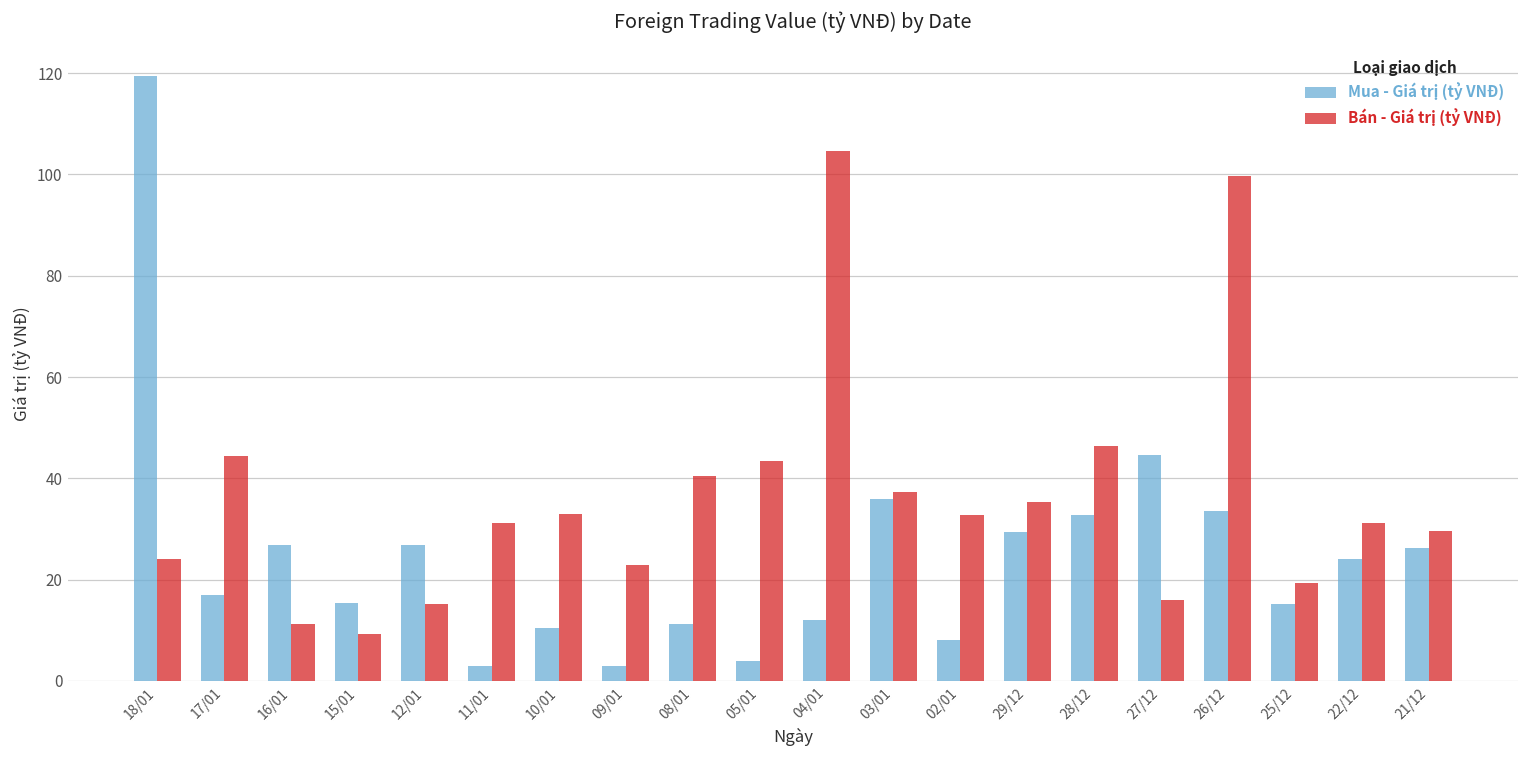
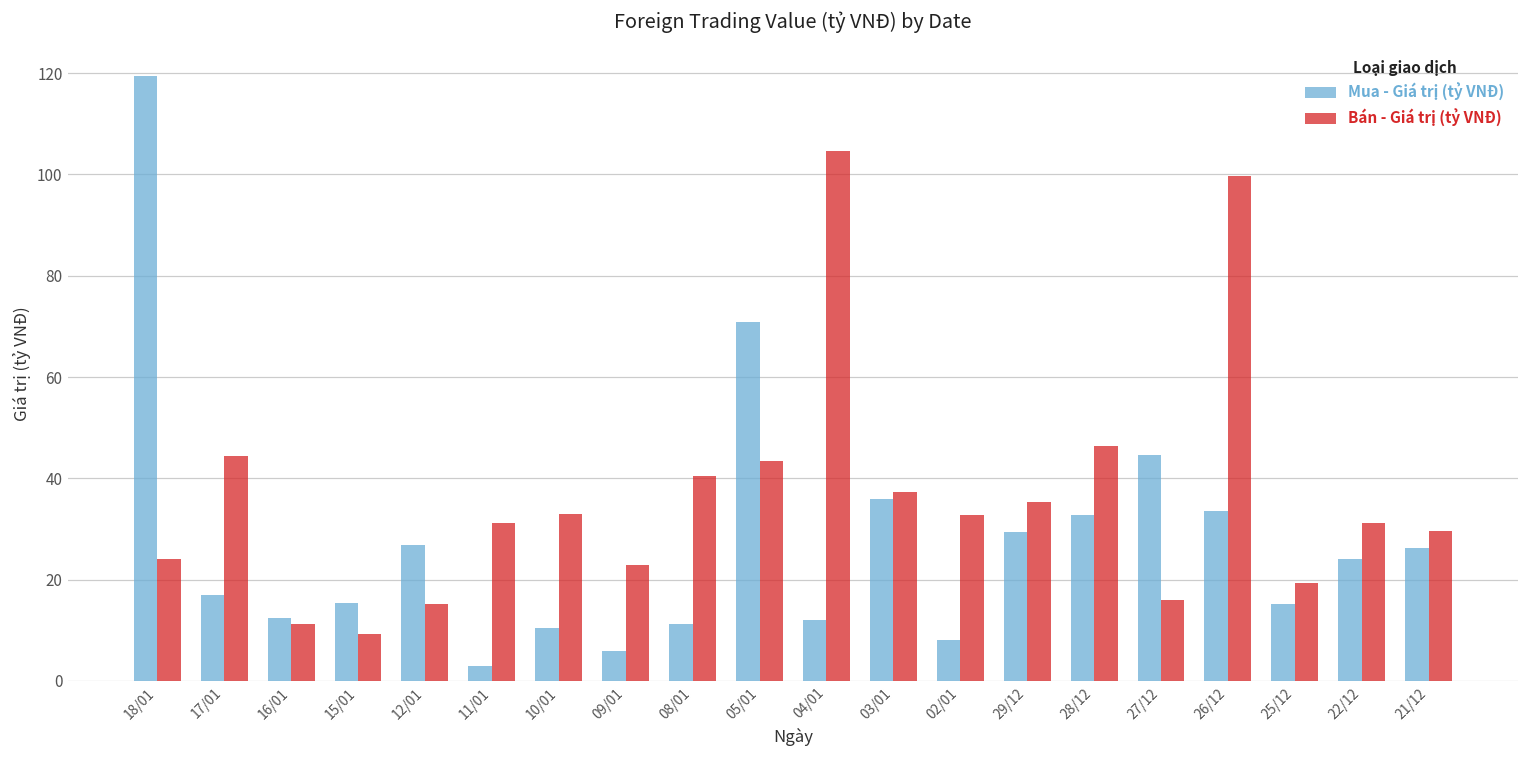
  {
    "Mua - Giá trị (tỷ VNĐ)": {
      "18/01": 119,
      "17/01": 17,
-     "16/01": 27,
+     "16/01": 12,
      "15/01": 15,
      "12/01": 27,
      "11/01": 3,
      "10/01": 10,
-     "09/01": 3,
+     "09/01": 6,
      "08/01": 11,
-     "05/01": 4,
+     "05/01": 71,
      "04/01": 12,
      "03/01": 36,
      "02/01": 8,
      "29/12": 29,
      "28/12": 33,
      "27/12": 45,
      "26/12": 34,
      "25/12": 15,
      "22/12": 24,
      "21/12": 26
    },
    "Bán - Giá trị (tỷ VNĐ)": {
      "18/01": 24,
      "17/01": 44,
      "16/01": 11,
      "15/01": 9,
      "12/01": 15,
      "11/01": 31,
      "10/01": 33,
      "09/01": 23,
      "08/01": 41,
      "05/01": 43,
      "04/01": 105,
      "03/01": 37,
      "02/01": 33,
      "29/12": 35,
      "28/12": 46,
      "27/12": 16,
      "26/12": 100,
      "25/12": 19,
      "22/12": 31,
      "21/12": 30
    }
  }
